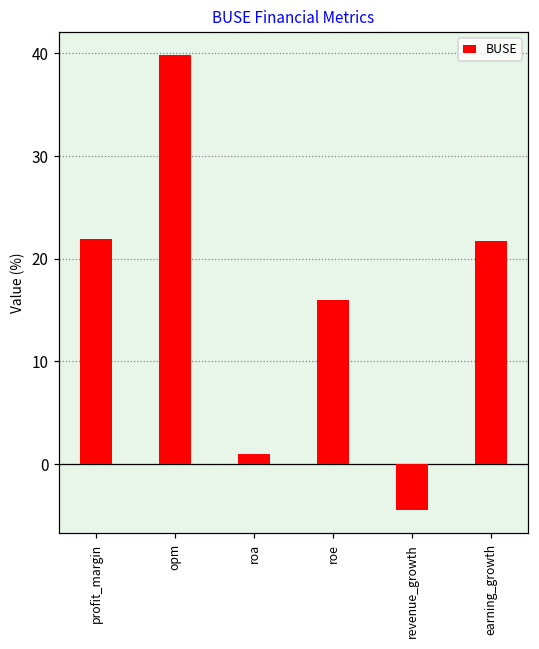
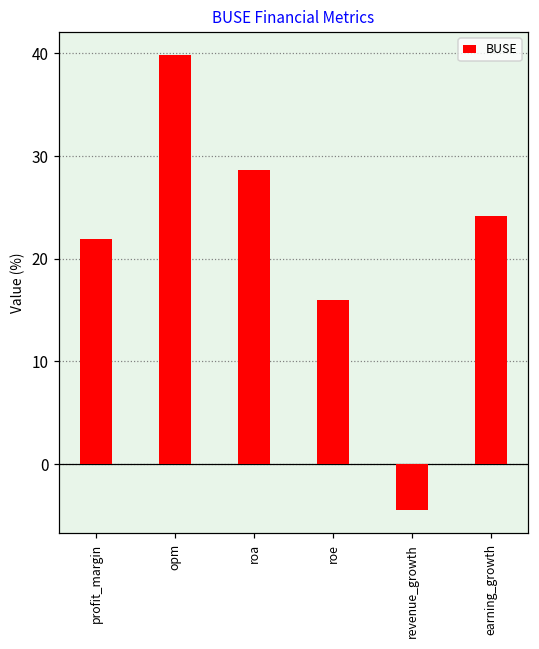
  {
    "profit_margin": 22,
    "opm": 40,
-   "roa": 1,
+   "roa": 29,
    "roe": 16,
    "revenue_growth": -5,
-   "earning_growth": 22
+   "earning_growth": 24
  }
